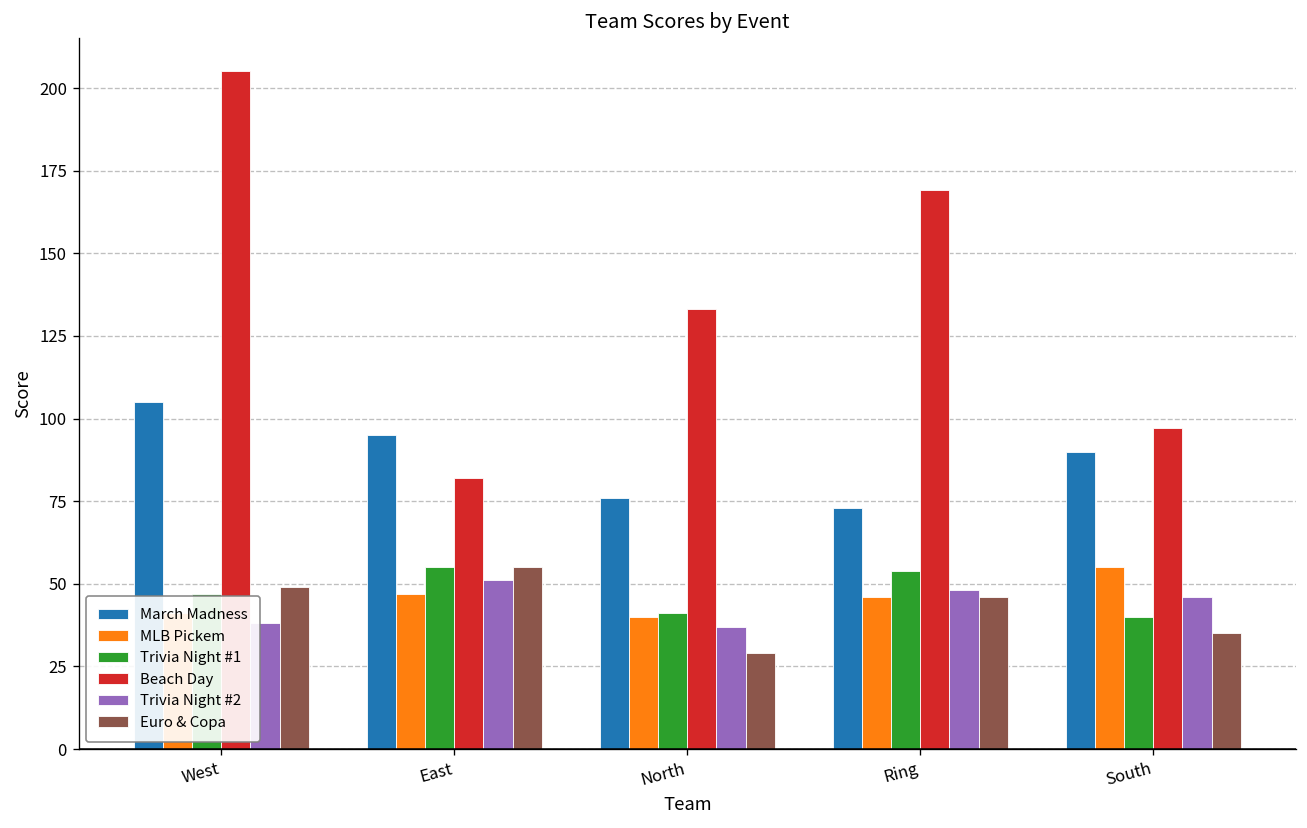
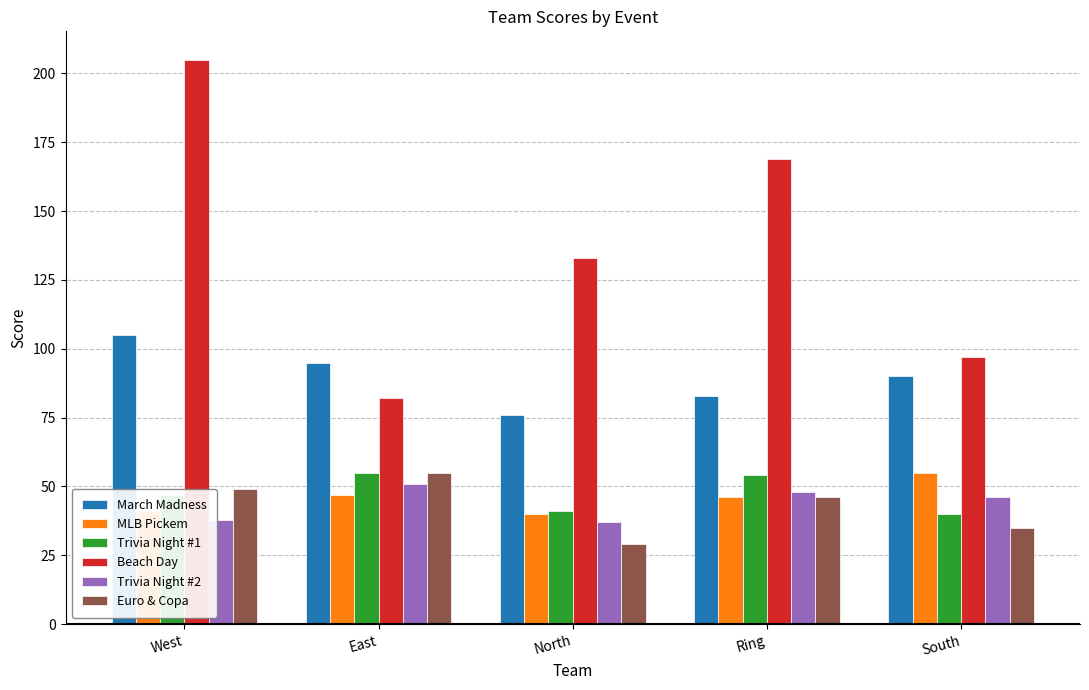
  {
    "March Madness": {
      "West": 105,
      "East": 95,
      "North": 76,
-     "Ring": 73,
+     "Ring": 83,
      "South": 90
    },
    "MLB Pickem": {
      "East": 47,
      "North": 40,
      "Ring": 46,
      "South": 55
    },
    "Trivia Night #1": {
      "East": 55,
      "North": 41,
      "Ring": 54,
      "South": 40
    },
    "Beach Day": {
      "West": 205,
      "East": 82,
      "North": 133,
      "Ring": 169,
      "South": 97
    },
    "Trivia Night #2": {
      "West": 38,
      "East": 51,
      "North": 37,
      "Ring": 48,
      "South": 46
    },
    "Euro & Copa": {
      "West": 49,
      "East": 55,
      "North": 29,
      "Ring": 46,
      "South": 35
    }
  }
